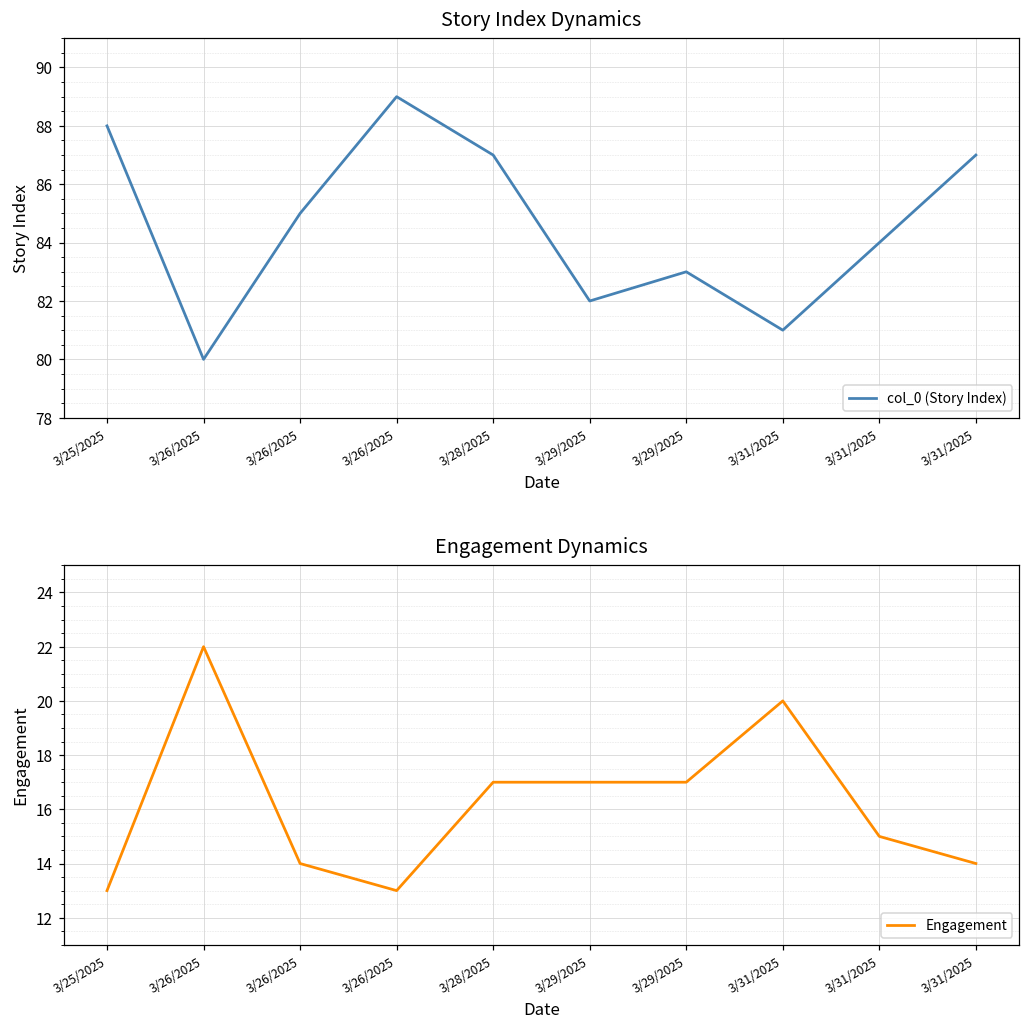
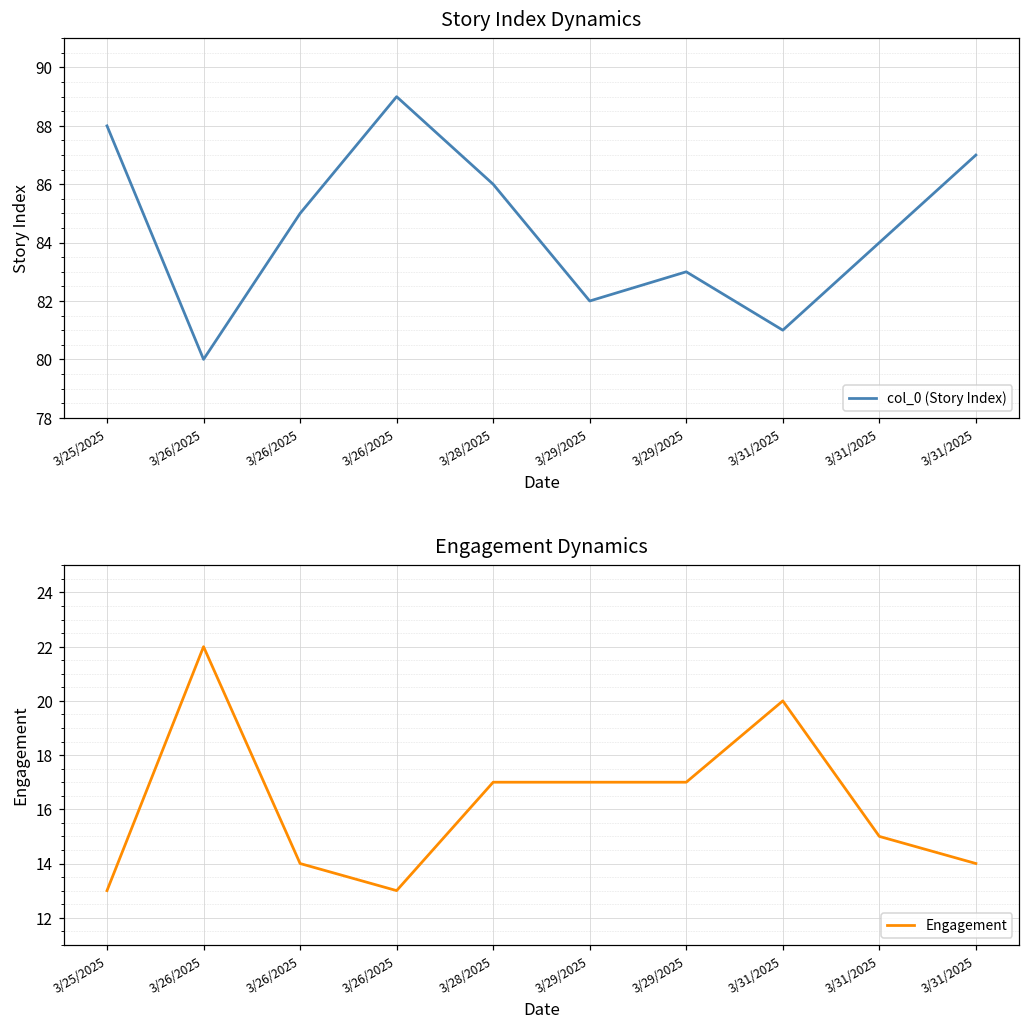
  {
    "Story Index Dynamics": {
      "3/25/2025": 88,
-     "3/28/2025": 87
+     "3/28/2025": 86
    },
    "Engagement Dynamics": {
      "3/25/2025": 13.0,
      "3/28/2025": 17.0
    }
  }
